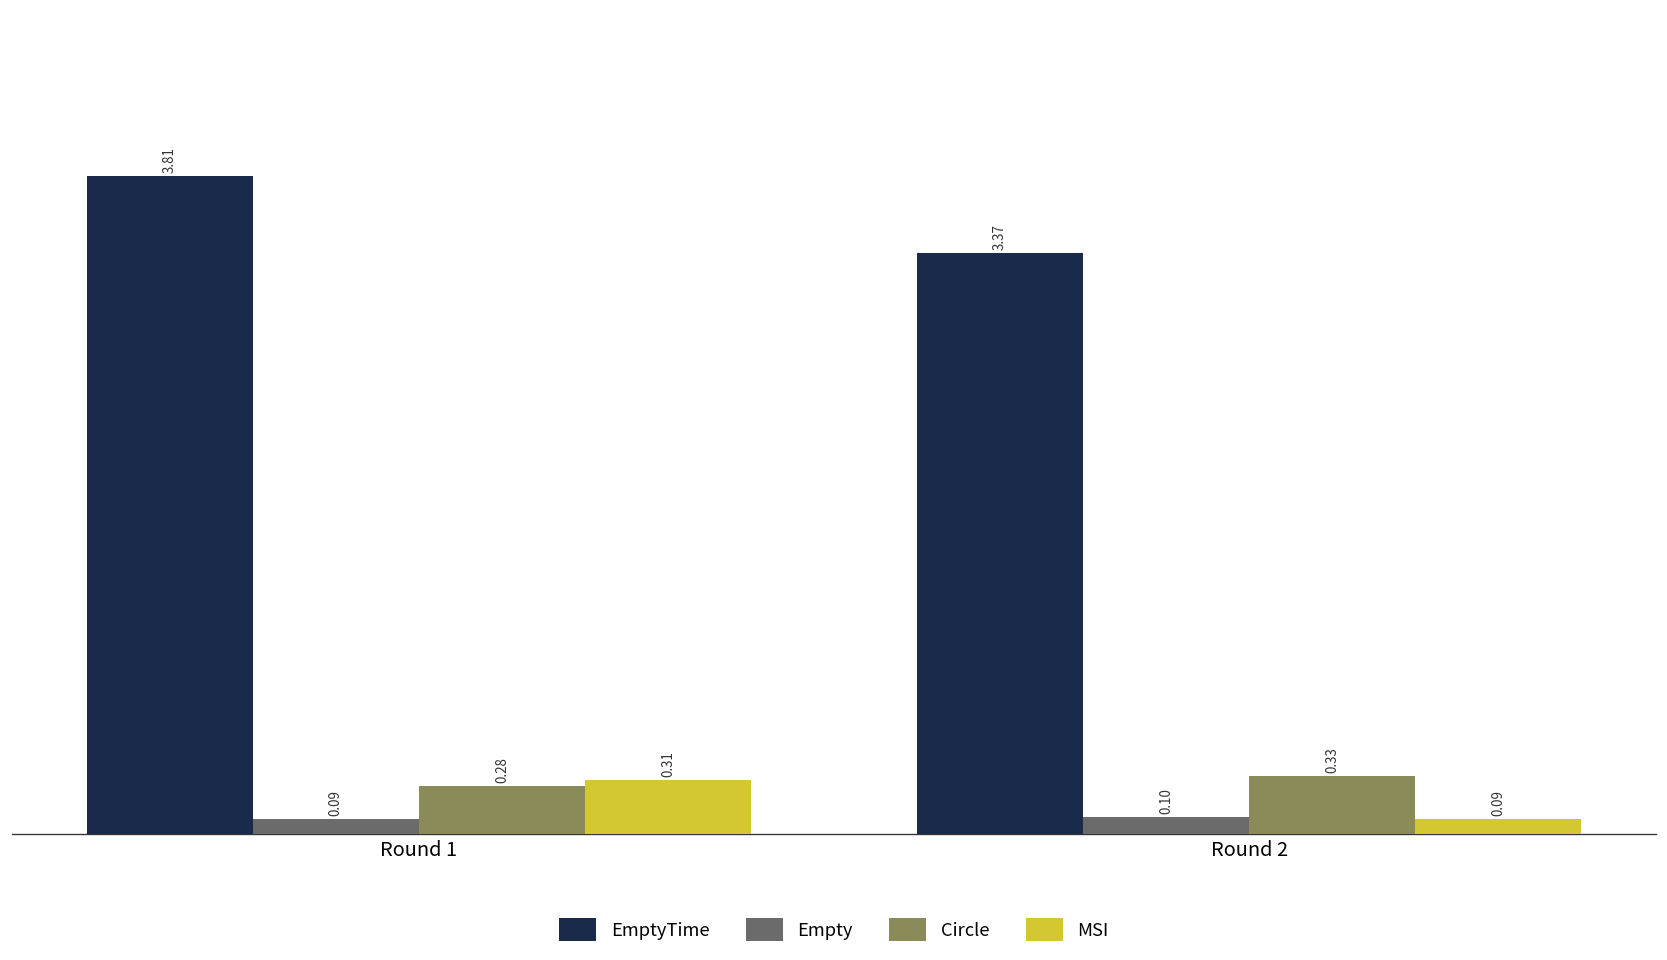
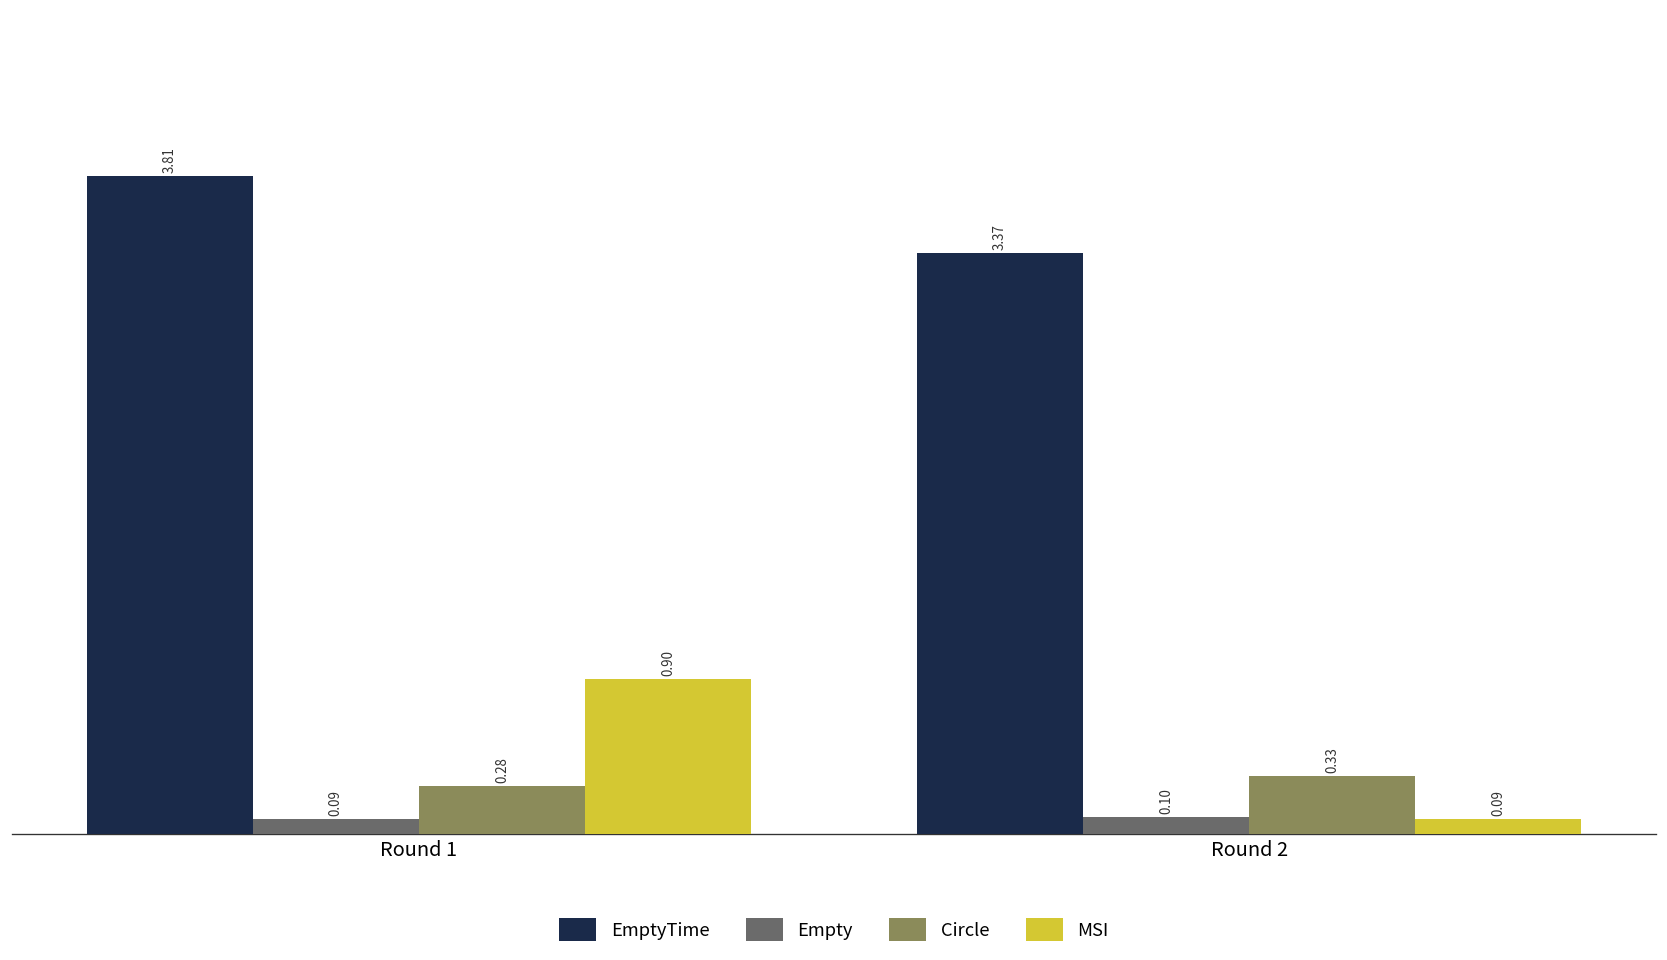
  {
    "EmptyTime": {
      "Round 1": 3.81,
      "Round 2": 3.37
    },
    "MSI": {
-     "Round 1": 0.31,
+     "Round 1": 0.90,
      "Round 2": 0.09
    }
  }
